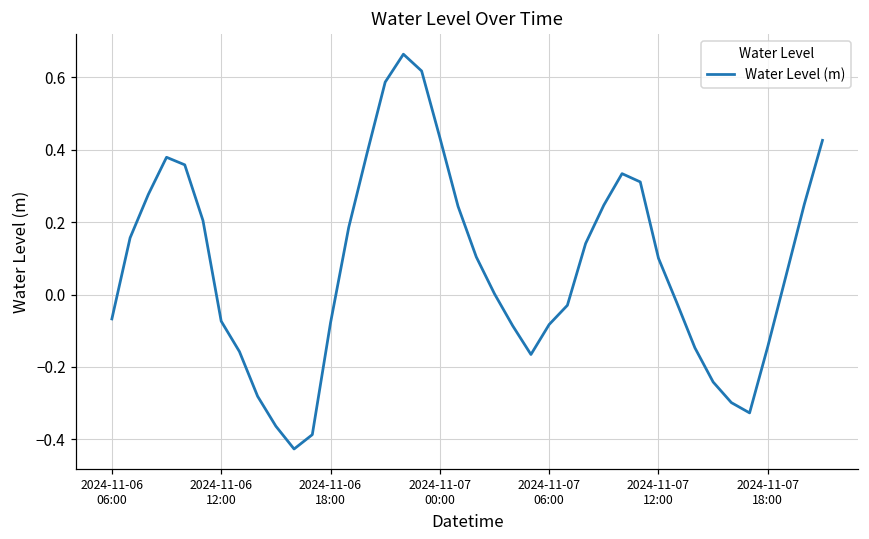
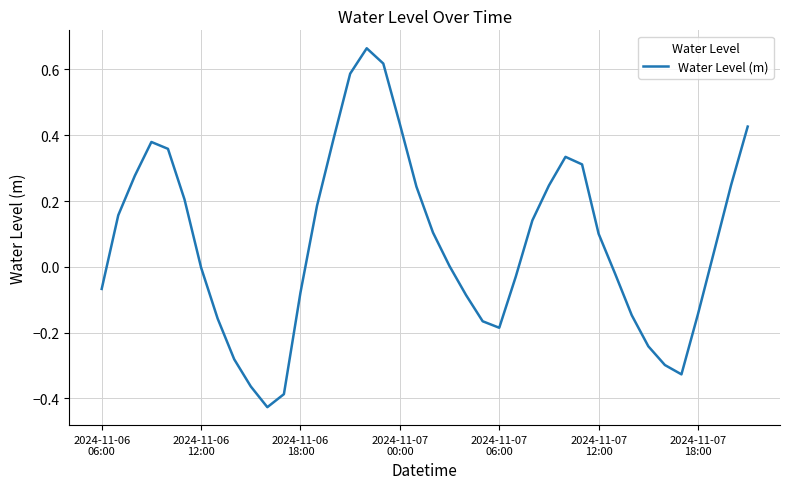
  {
    "2024-11-06 06:00": -0.07,
-   "2024-11-06 12:00": -0.07,
+   "2024-11-06 12:00": 0.00,
    "2024-11-06 18:00": -0.08,
    "2024-11-07 00:00": 0.43,
-   "2024-11-07 06:00": -0.08,
+   "2024-11-07 06:00": -0.19,
    "2024-11-07 12:00": 0.10,
    "2024-11-07 18:00": -0.14
  }
